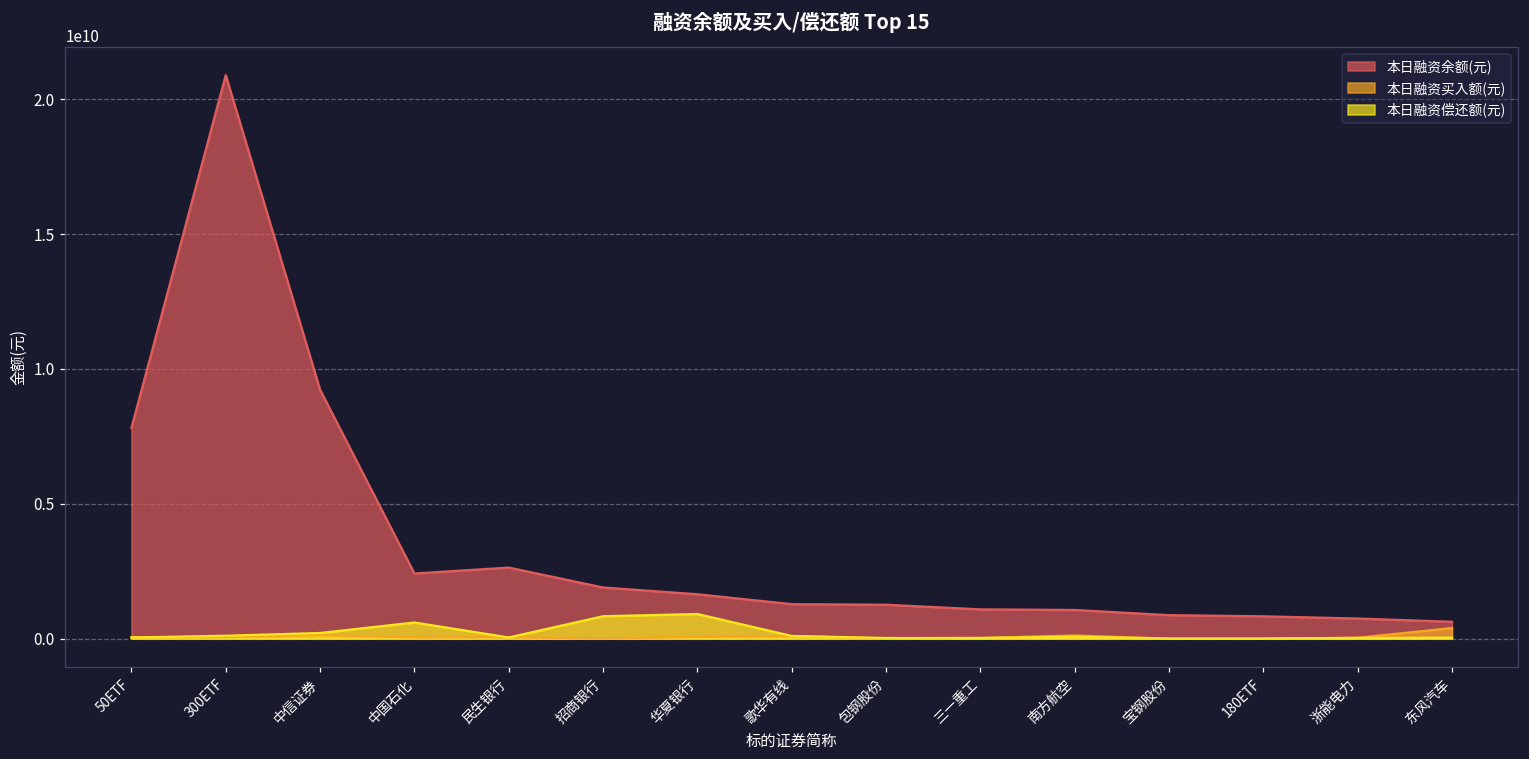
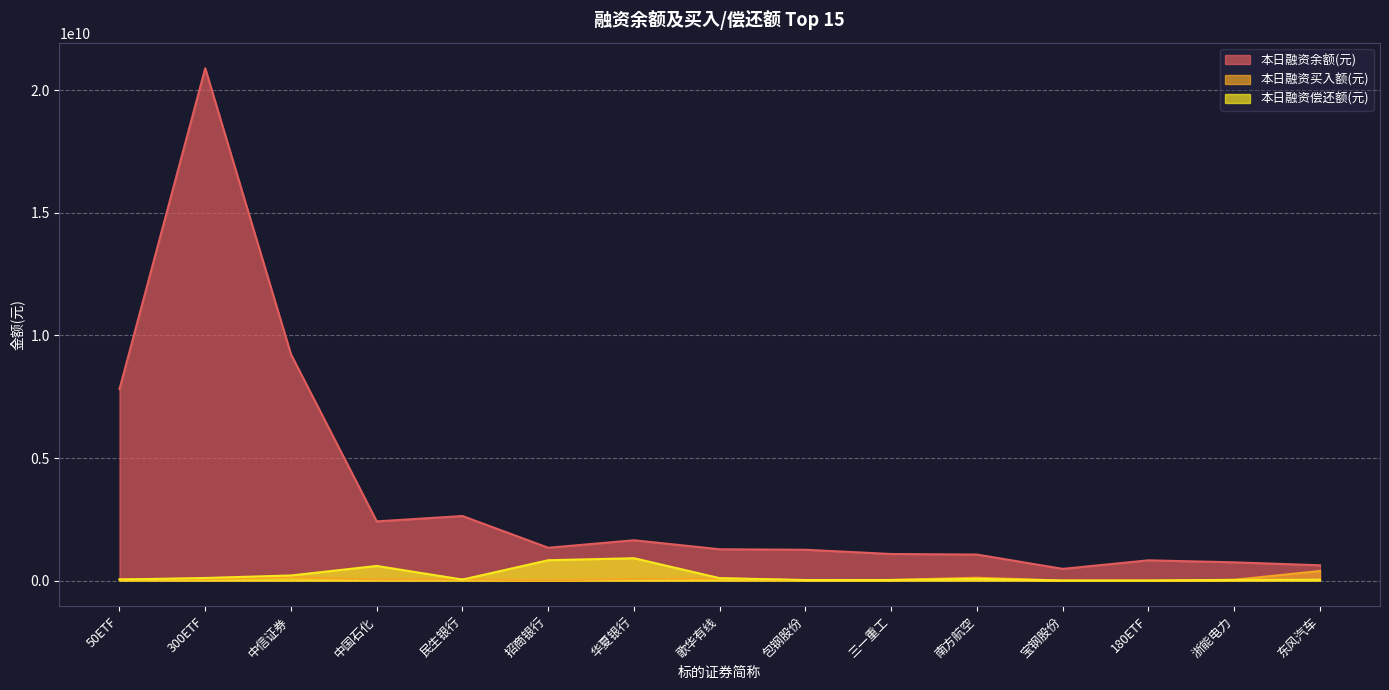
  {
    "本日融资余额(元)": {
      "50ETF": 7800000000,
      "300ETF": 20900000000,
      "中信证券": 9200000000,
      "中国石化": 2400000000,
      "民生银行": 2600000000,
-     "招商银行": 1900000000,
+     "招商银行": 1300000000,
      "华夏银行": 1600000000,
      "歌华有线": 1300000000,
      "包钢股份": 1300000000,
      "三一重工": 1100000000,
      "南方航空": 1100000000,
-     "宝钢股份": 900000000,
+     "宝钢股份": 500000000,
      "180ETF": 800000000,
      "浙能电力": 700000000,
      "东风汽车": 600000000
    },
    "本日融资买入额(元)": {
      "中国石化": 0,
      "招商银行": 0,
      "华夏银行": 100000000,
      "东风汽车": 400000000
    },
    "本日融资偿还额(元)": {
      "中国石化": 600000000,
      "招商银行": 800000000,
      "华夏银行": 900000000,
      "东风汽车": 0
    }
  }
